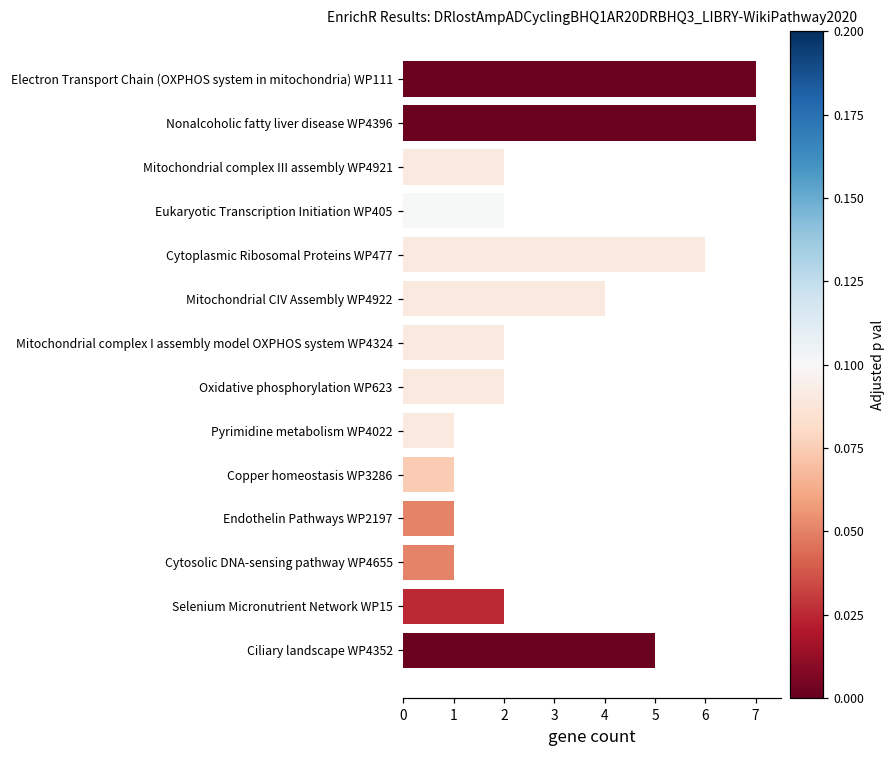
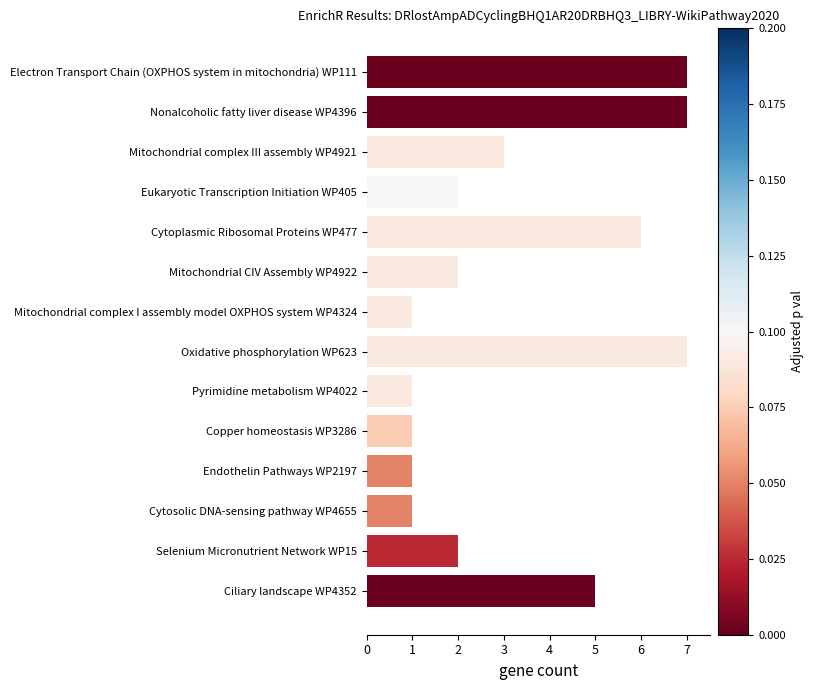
  {
    "Electron Transport Chain (OXPHOS system in mitochondria) WP111": 7,
    "Nonalcoholic fatty liver disease WP4396": 7,
-   "Mitochondrial complex III assembly WP4921": 2,
+   "Mitochondrial complex III assembly WP4921": 3,
    "Eukaryotic Transcription Initiation WP405": 2,
    "Cytoplasmic Ribosomal Proteins WP477": 6,
-   "Mitochondrial CIV Assembly WP4922": 4,
-   "Mitochondrial complex I assembly model OXPHOS system WP4324": 2,
-   "Oxidative phosphorylation WP623": 2,
+   "Mitochondrial CIV Assembly WP4922": 2,
+   "Mitochondrial complex I assembly model OXPHOS system WP4324": 1,
+   "Oxidative phosphorylation WP623": 7,
    "Pyrimidine metabolism WP4022": 1,
    "Copper homeostasis WP3286": 1,
    "Endothelin Pathways WP2197": 1,
    "Cytosolic DNA-sensing pathway WP4655": 1,
    "Selenium Micronutrient Network WP15": 2,
    "Ciliary landscape WP4352": 5
  }
